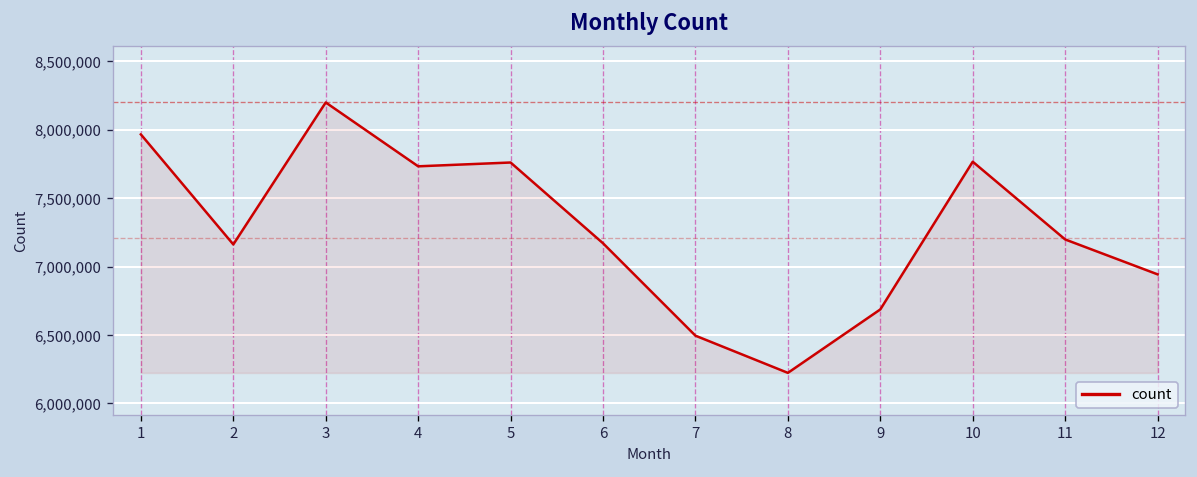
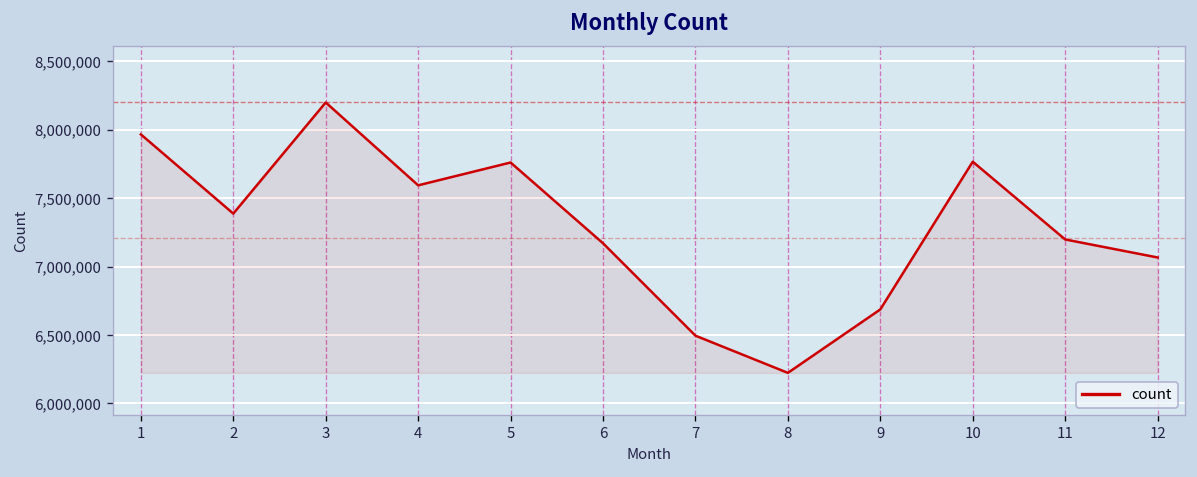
  {
    "1": "7,970,000",
-   "2": "7,160,000",
+   "2": "7,390,000",
    "3": "8,200,000",
-   "4": "7,730,000",
+   "4": "7,590,000",
    "5": "7,760,000",
    "6": "7,170,000",
    "7": "6,500,000",
    "8": "6,220,000",
    "9": "6,690,000",
    "10": "7,770,000",
    "11": "7,200,000",
-   "12": "6,940,000"
+   "12": "7,070,000"
  }
